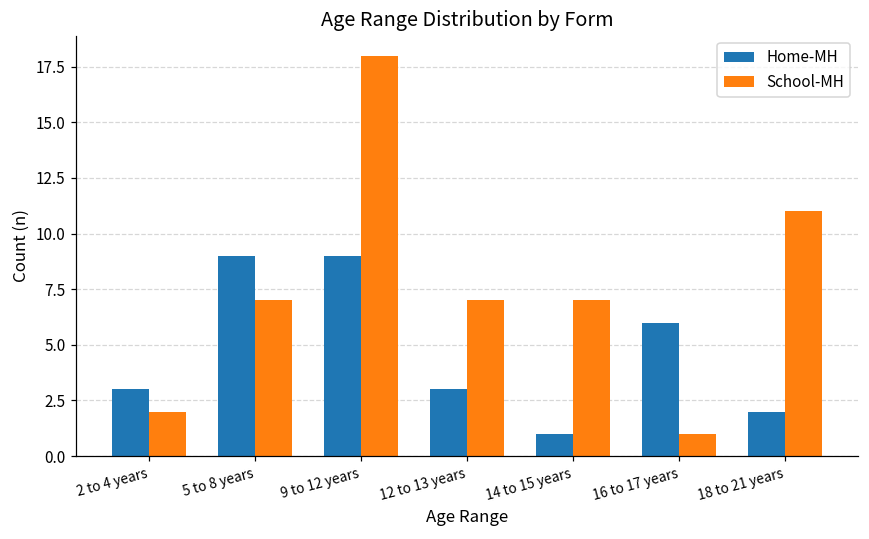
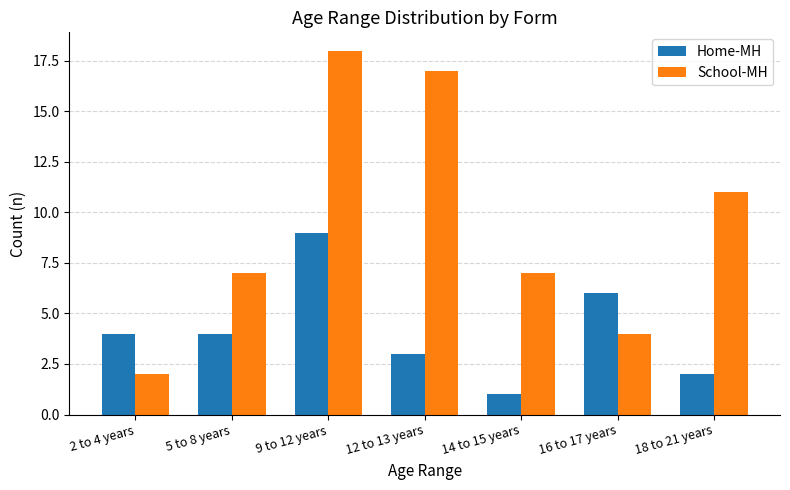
  {
    "Home-MH": {
-     "2 to 4 years": 3,
-     "5 to 8 years": 9,
+     "2 to 4 years": 4,
+     "5 to 8 years": 4,
      "9 to 12 years": 9,
      "12 to 13 years": 3,
      "14 to 15 years": 1,
      "16 to 17 years": 6,
      "18 to 21 years": 2
    },
    "School-MH": {
      "2 to 4 years": 2,
      "5 to 8 years": 7,
      "9 to 12 years": 18,
-     "12 to 13 years": 7,
+     "12 to 13 years": 17,
      "14 to 15 years": 7,
-     "16 to 17 years": 1,
+     "16 to 17 years": 4,
      "18 to 21 years": 11
    }
  }
